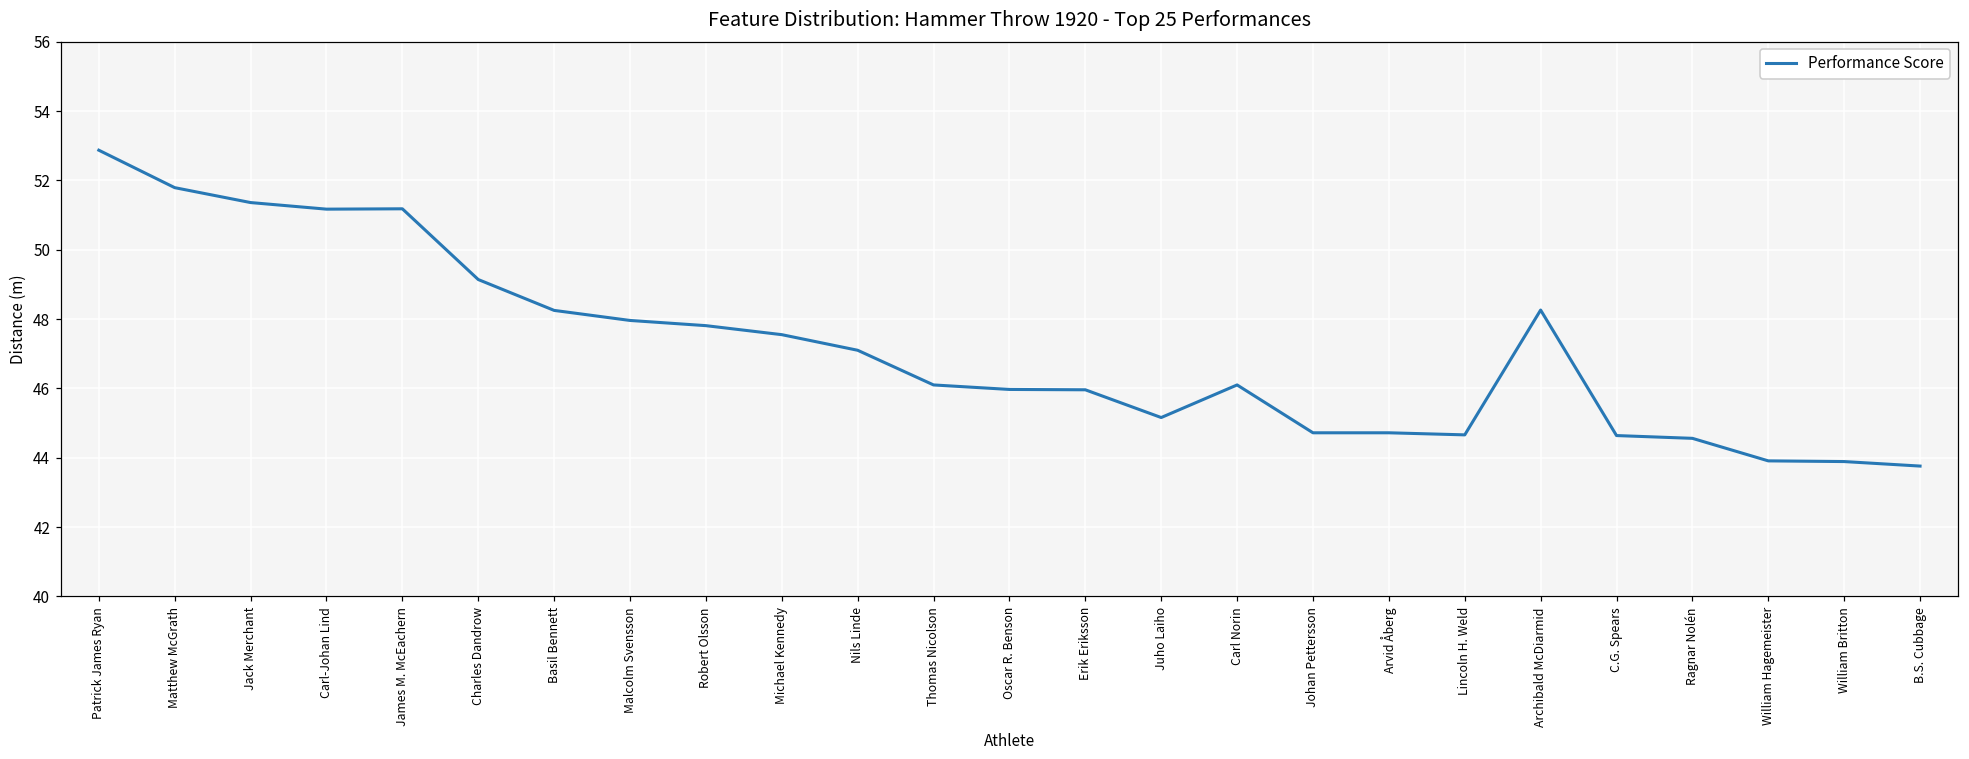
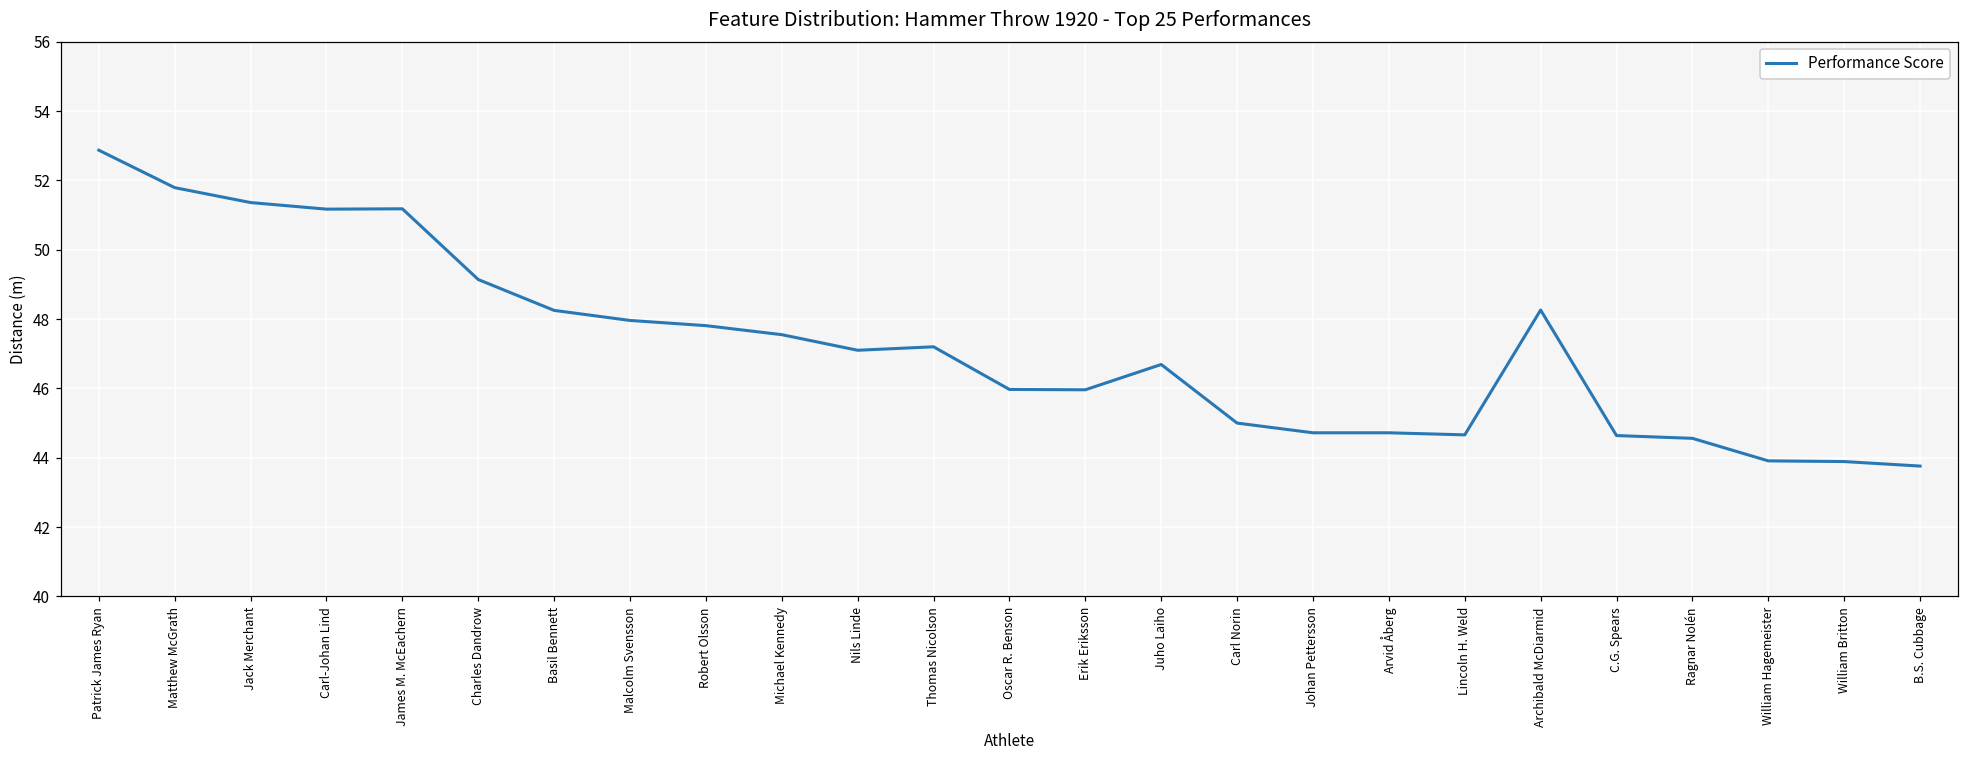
  {
    "Patrick James Ryan": 52.9,
    "Matthew McGrath": 51.8,
    "Jack Merchant": 51.4,
    "Carl-Johan Lind": 51.2,
    "James M. McEachern": 51.2,
    "Charles Dandrow": 49.1,
    "Basil Bennett": 48.3,
    "Malcolm Svensson": 48.0,
    "Robert Olsson": 47.8,
    "Michael Kennedy": 47.6,
    "Nils Linde": 47.1,
-   "Thomas Nicolson": 46.1,
+   "Thomas Nicolson": 47.2,
    "Oscar R. Benson": 46.0,
    "Erik Eriksson": 46.0,
-   "Juho Laiho": 45.2,
-   "Carl Norin": 46.1,
+   "Juho Laiho": 46.7,
+   "Carl Norin": 45.0,
    "Johan Pettersson": 44.7,
    "Arvid Åberg": 44.7,
    "Lincoln H. Weld": 44.7,
    "Archibald McDiarmid": 48.3,
    "C.G. Spears": 44.6,
    "Ragnar Nolén": 44.6,
    "William Hagemeister": 43.9,
    "William Britton": 43.9,
    "B.S. Cubbage": 43.8
  }
